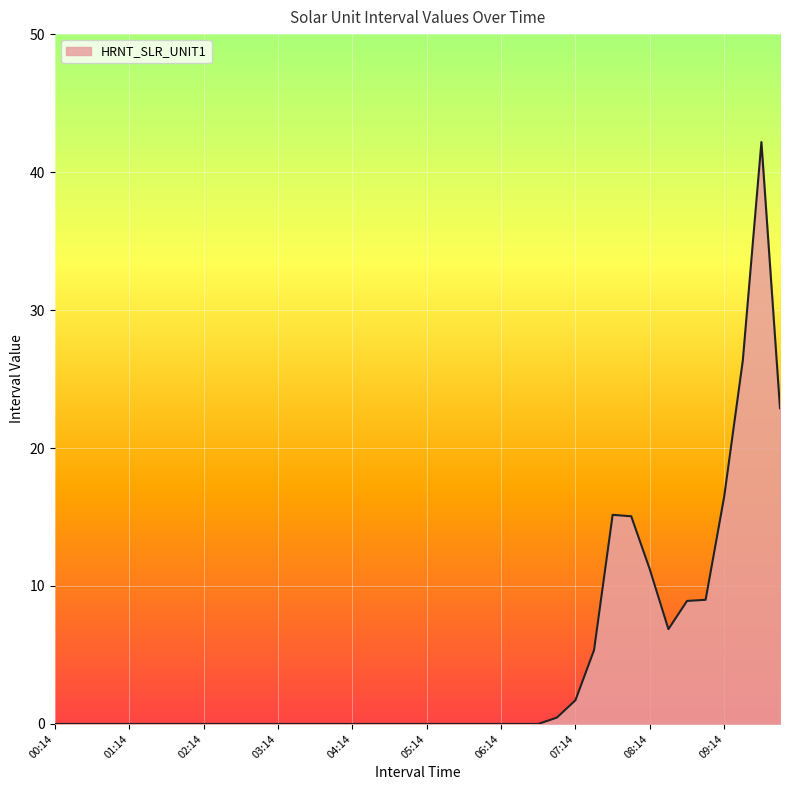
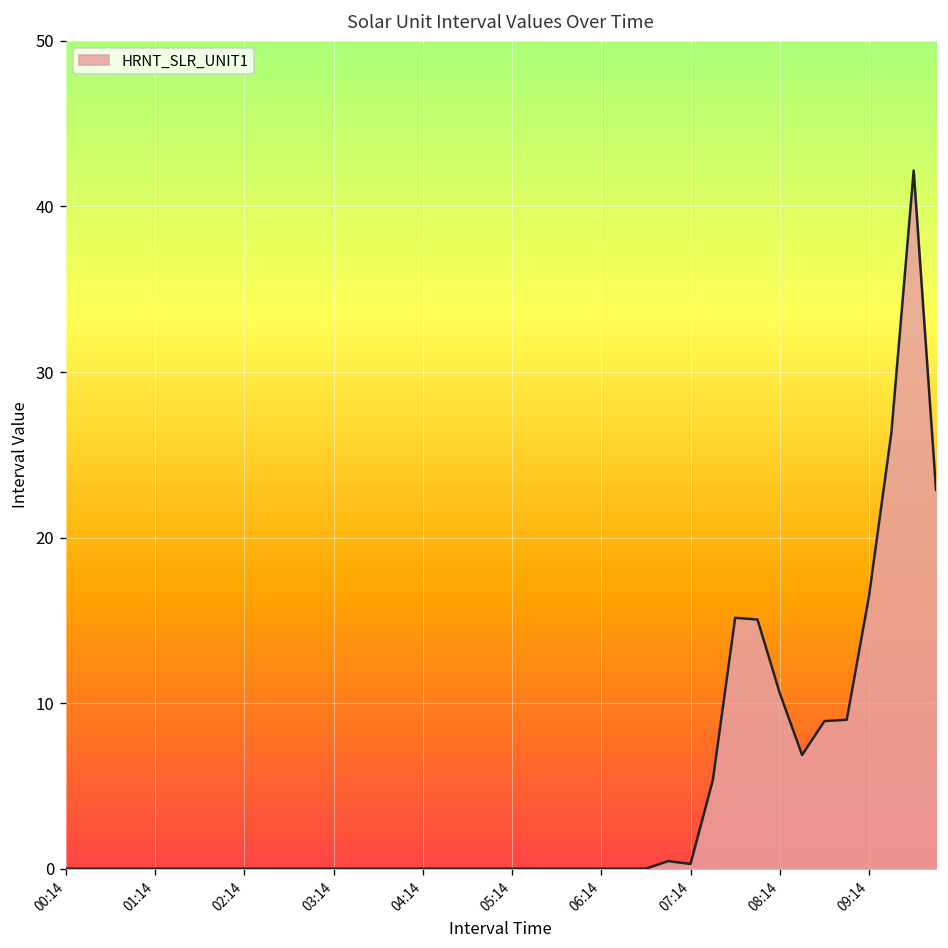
  {
    "00:14": 0.0,
    "01:14": 0.0,
    "02:14": 0.0,
    "03:14": 0.0,
    "04:14": 0.0,
    "05:14": 0.0,
    "06:14": 0.0,
-   "07:14": 1.7,
-   "08:14": 11.2,
+   "07:14": 0.3,
+   "08:14": 10.6,
    "09:14": 16.5
  }
